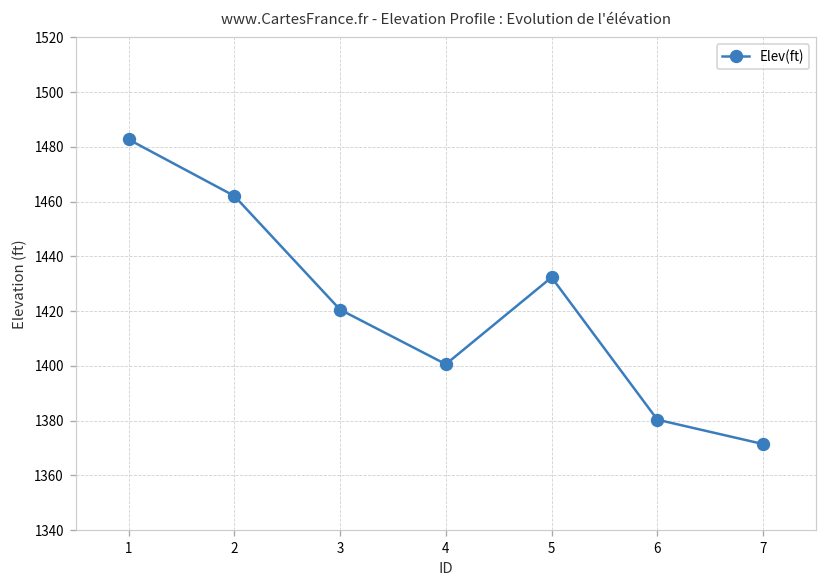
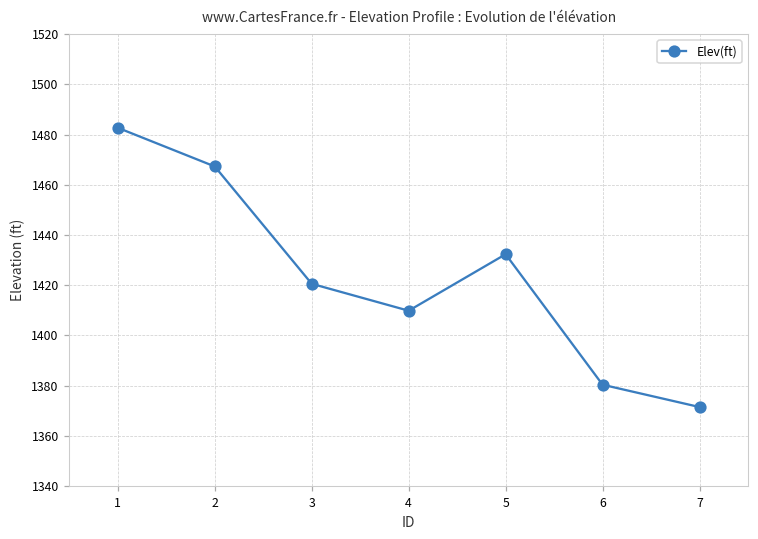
  {
    "1": 1483,
-   "2": 1462,
+   "2": 1467,
    "3": 1421,
-   "4": 1401,
+   "4": 1410,
    "5": 1432,
    "6": 1380,
    "7": 1371
  }
